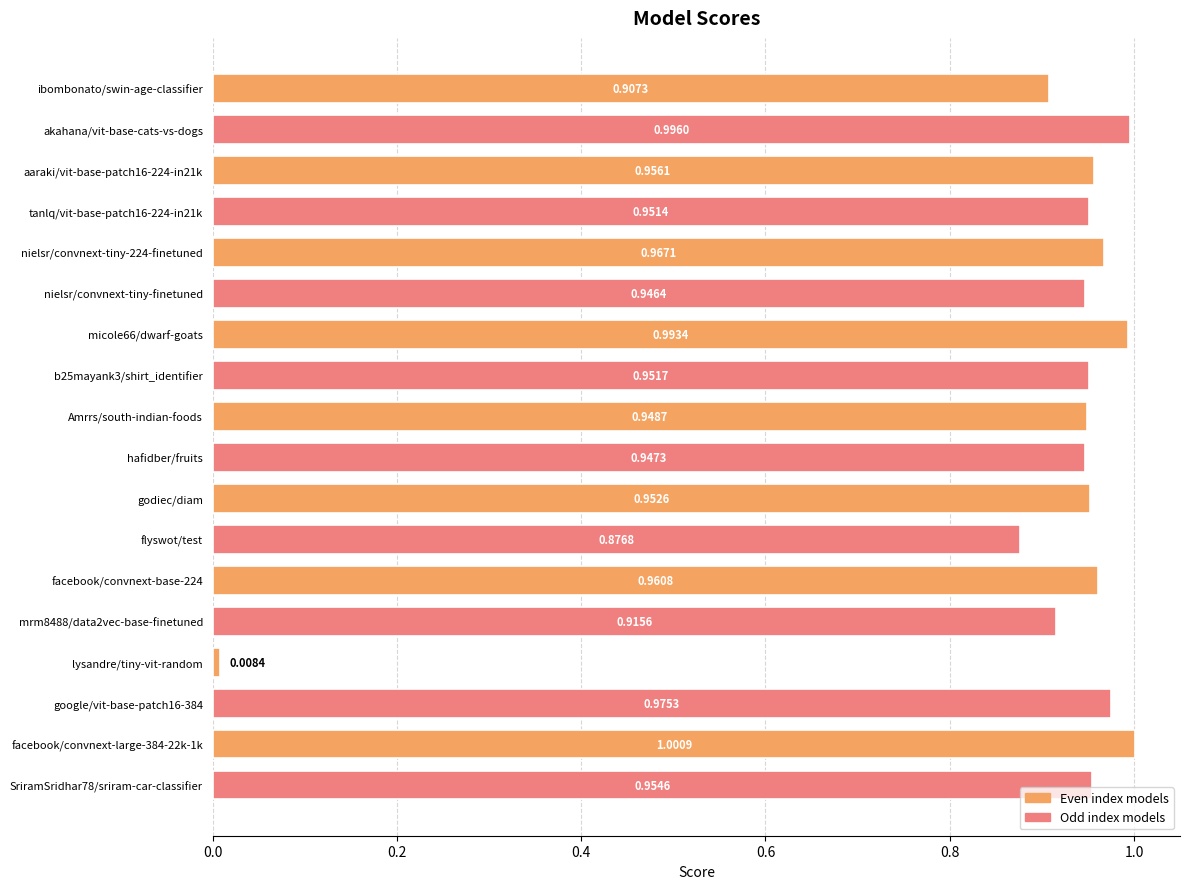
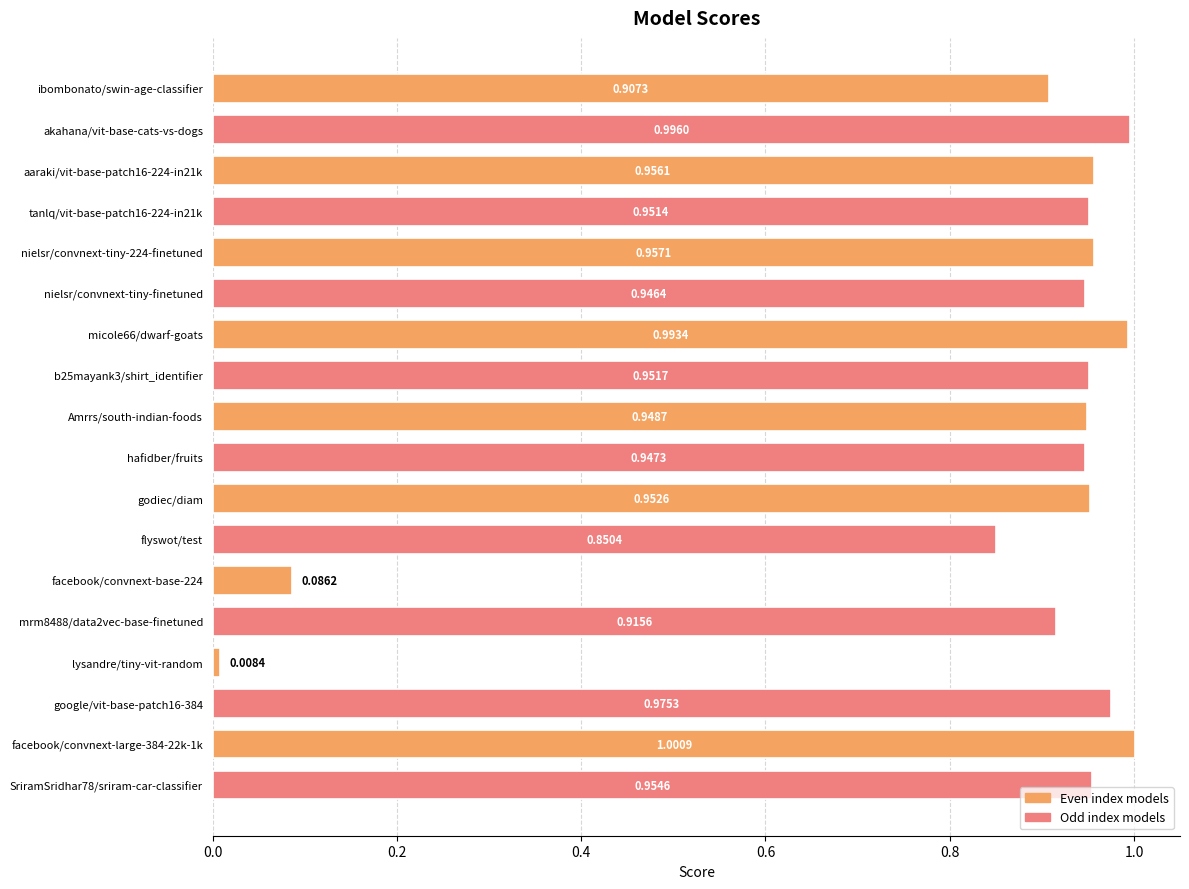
  {
    "ibombonato/swin-age-classifier": 0.9073,
    "akahana/vit-base-cats-vs-dogs": 0.9960,
    "aaraki/vit-base-patch16-224-in21k": 0.9561,
    "tanlq/vit-base-patch16-224-in21k": 0.9514,
-   "nielsr/convnext-tiny-224-finetuned": 0.9671,
+   "nielsr/convnext-tiny-224-finetuned": 0.9571,
    "nielsr/convnext-tiny-finetuned": 0.9464,
    "micole66/dwarf-goats": 0.9934,
    "b25mayank3/shirt_identifier": 0.9517,
    "Amrrs/south-indian-foods": 0.9487,
    "hafidber/fruits": 0.9473,
    "godiec/diam": 0.9526,
-   "flyswot/test": 0.8768,
-   "facebook/convnext-base-224": 0.9608,
+   "flyswot/test": 0.8504,
+   "facebook/convnext-base-224": 0.0862,
    "mrm8488/data2vec-base-finetuned": 0.9156,
    "lysandre/tiny-vit-random": 0.0084,
    "google/vit-base-patch16-384": 0.9753,
    "facebook/convnext-large-384-22k-1k": 1.0009,
    "SriramSridhar78/sriram-car-classifier": 0.9546
  }
